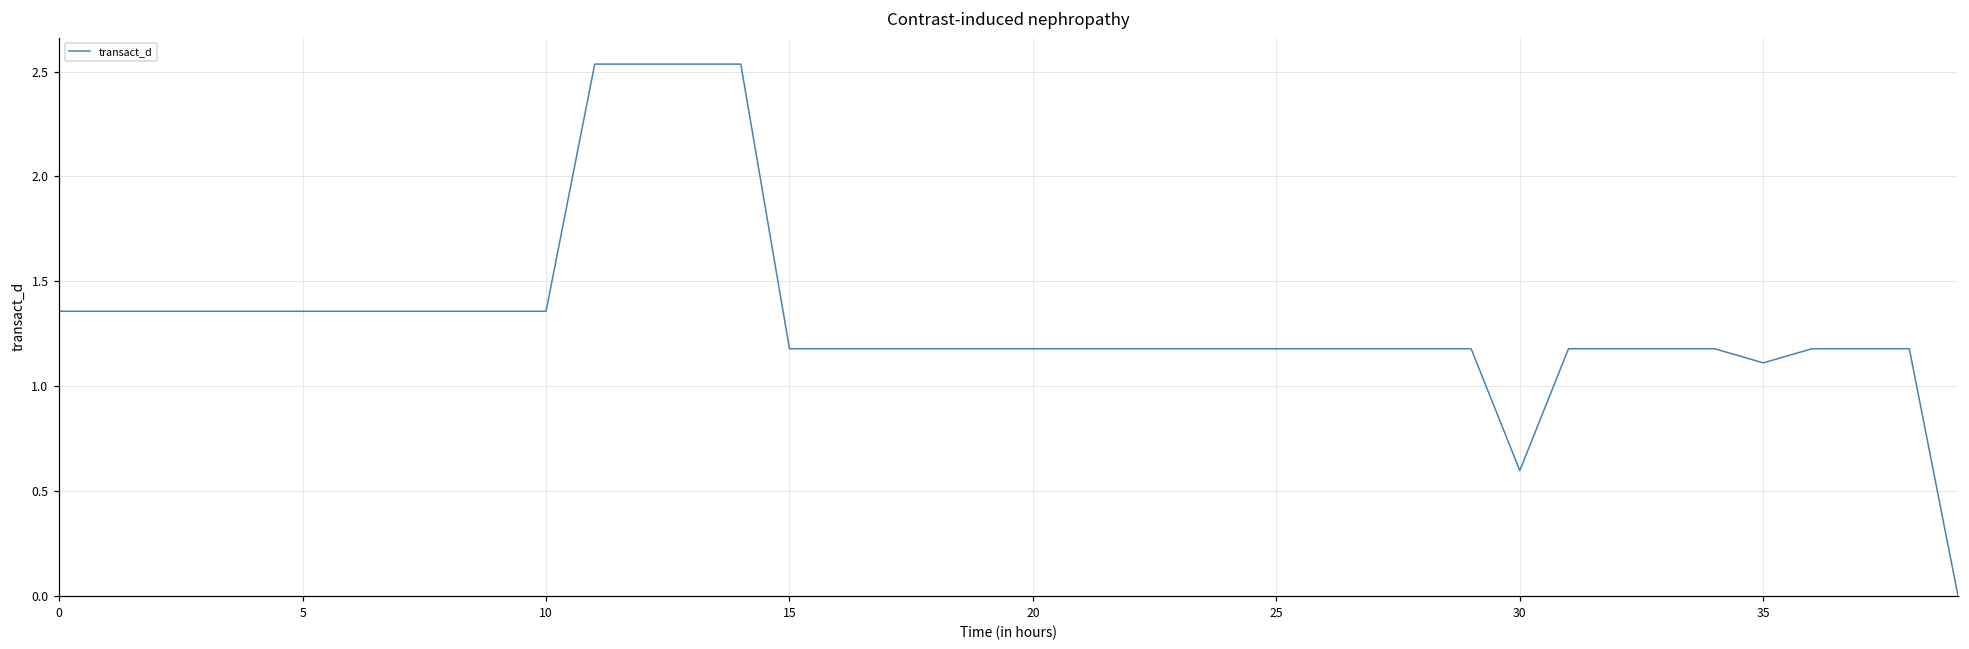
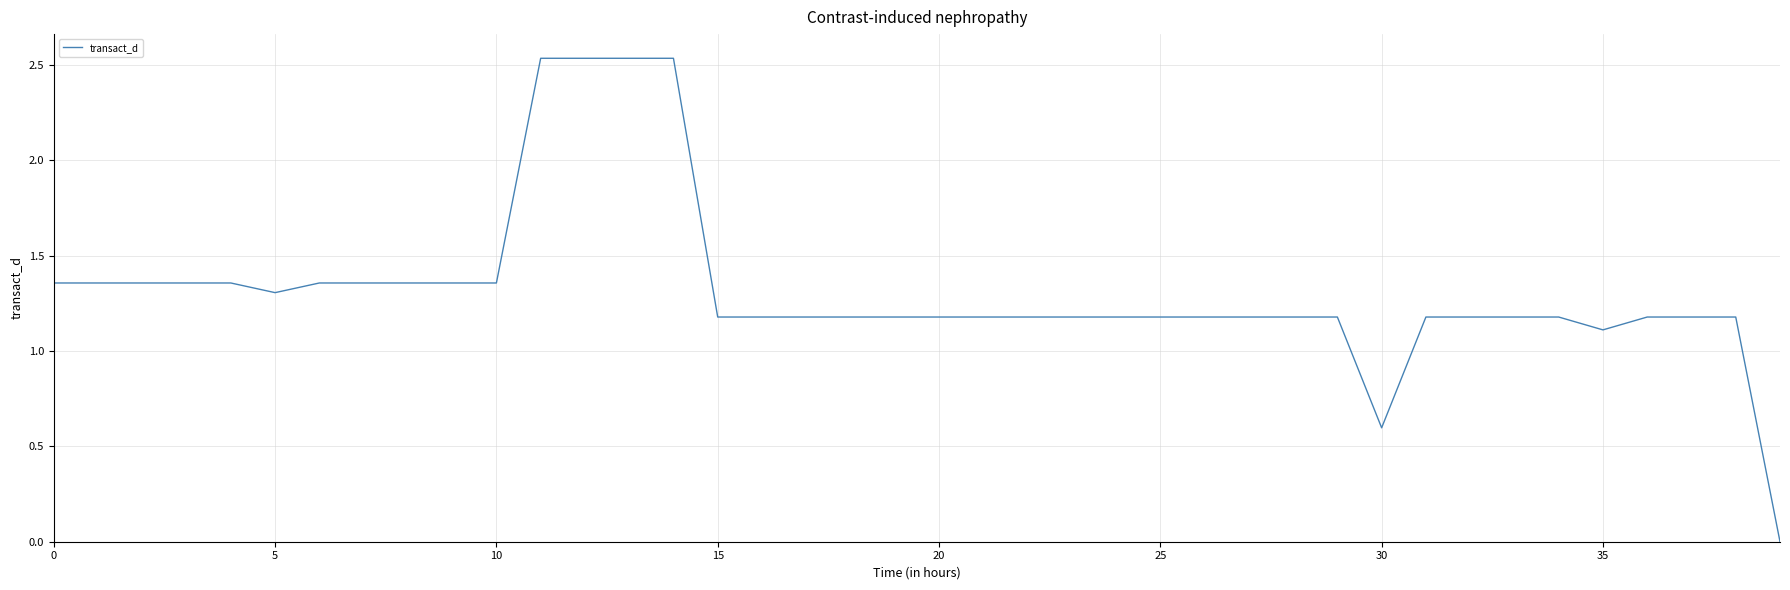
  {
    "0": 1.36,
-   "5": 1.36,
+   "5": 1.31,
    "10": 1.36,
    "15": 1.18,
    "20": 1.18,
    "25": 1.18,
    "30": 0.60,
    "35": 1.11
  }
